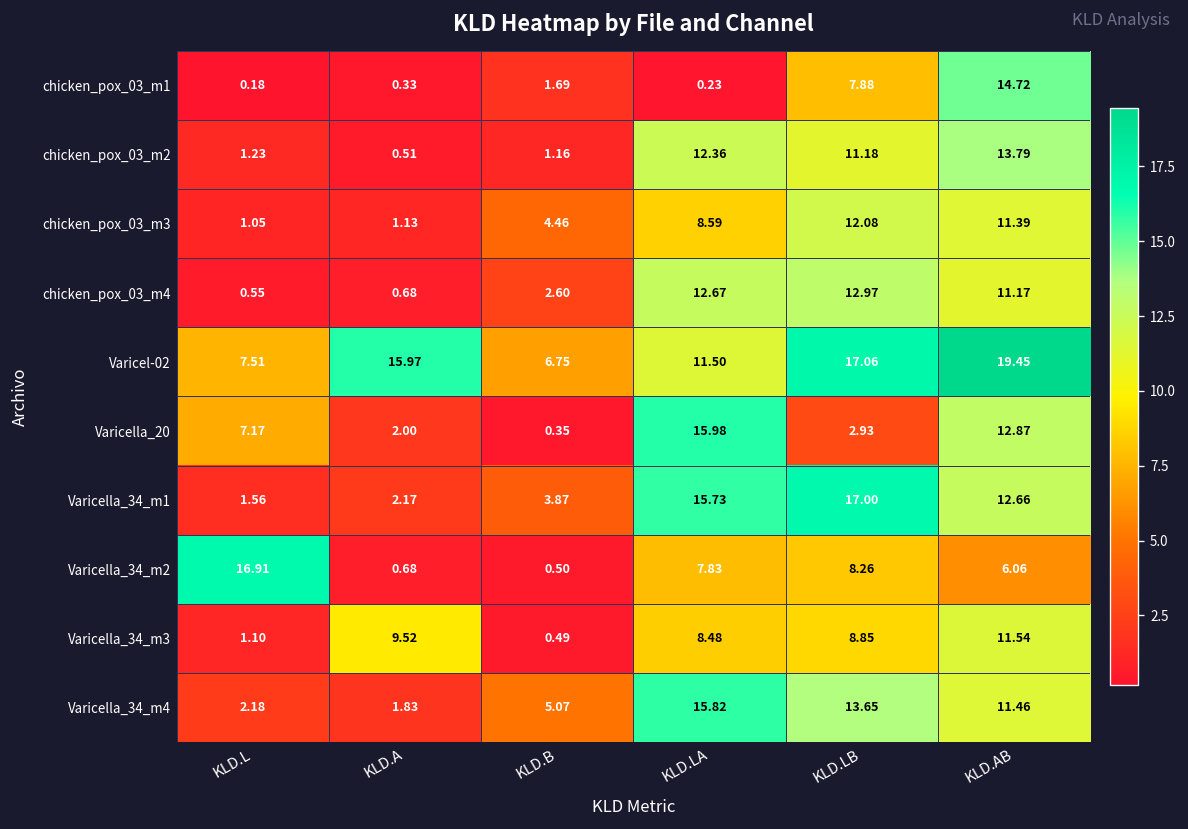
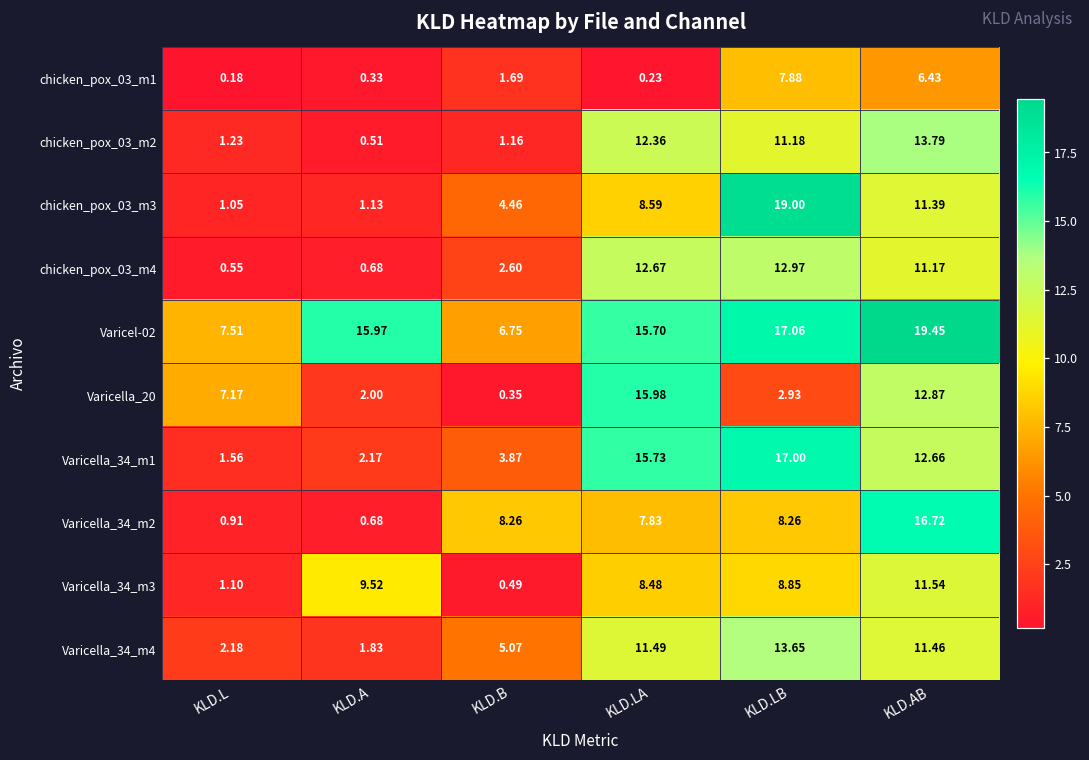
  {
    "chicken_pox_03_m1": {
      "KLD.L": 0.18,
      "KLD.A": 0.33,
      "KLD.B": 1.69,
      "KLD.LA": 0.23,
      "KLD.LB": 7.88,
-     "KLD.AB": 14.72
+     "KLD.AB": 6.43
    },
    "chicken_pox_03_m2": {
      "KLD.L": 1.23,
      "KLD.A": 0.51,
      "KLD.B": 1.16,
      "KLD.LA": 12.36,
      "KLD.LB": 11.18,
      "KLD.AB": 13.79
    },
    "chicken_pox_03_m3": {
      "KLD.L": 1.05,
      "KLD.A": 1.13,
      "KLD.B": 4.46,
      "KLD.LA": 8.59,
-     "KLD.LB": 12.08,
+     "KLD.LB": 19.00,
      "KLD.AB": 11.39
    },
    "chicken_pox_03_m4": {
      "KLD.L": 0.55,
      "KLD.A": 0.68,
      "KLD.B": 2.60,
      "KLD.LA": 12.67,
      "KLD.LB": 12.97,
      "KLD.AB": 11.17
    },
    "Varicel-02": {
      "KLD.L": 7.51,
      "KLD.A": 15.97,
      "KLD.B": 6.75,
-     "KLD.LA": 11.50,
+     "KLD.LA": 15.70,
      "KLD.LB": 17.06,
      "KLD.AB": 19.45
    },
    "Varicella_20": {
      "KLD.L": 7.17,
      "KLD.A": 2.00,
      "KLD.B": 0.35,
      "KLD.LA": 15.98,
      "KLD.LB": 2.93,
      "KLD.AB": 12.87
    },
    "Varicella_34_m1": {
      "KLD.L": 1.56,
      "KLD.A": 2.17,
      "KLD.B": 3.87,
      "KLD.LA": 15.73,
      "KLD.LB": 17.00,
      "KLD.AB": 12.66
    },
    "Varicella_34_m2": {
-     "KLD.L": 16.91,
+     "KLD.L": 0.91,
      "KLD.A": 0.68,
-     "KLD.B": 0.50,
+     "KLD.B": 8.26,
      "KLD.LA": 7.83,
      "KLD.LB": 8.26,
-     "KLD.AB": 6.06
+     "KLD.AB": 16.72
    },
    "Varicella_34_m3": {
      "KLD.L": 1.10,
      "KLD.A": 9.52,
      "KLD.B": 0.49,
      "KLD.LA": 8.48,
      "KLD.LB": 8.85,
      "KLD.AB": 11.54
    },
    "Varicella_34_m4": {
      "KLD.L": 2.18,
      "KLD.A": 1.83,
      "KLD.B": 5.07,
-     "KLD.LA": 15.82,
+     "KLD.LA": 11.49,
      "KLD.LB": 13.65,
      "KLD.AB": 11.46
    }
  }
